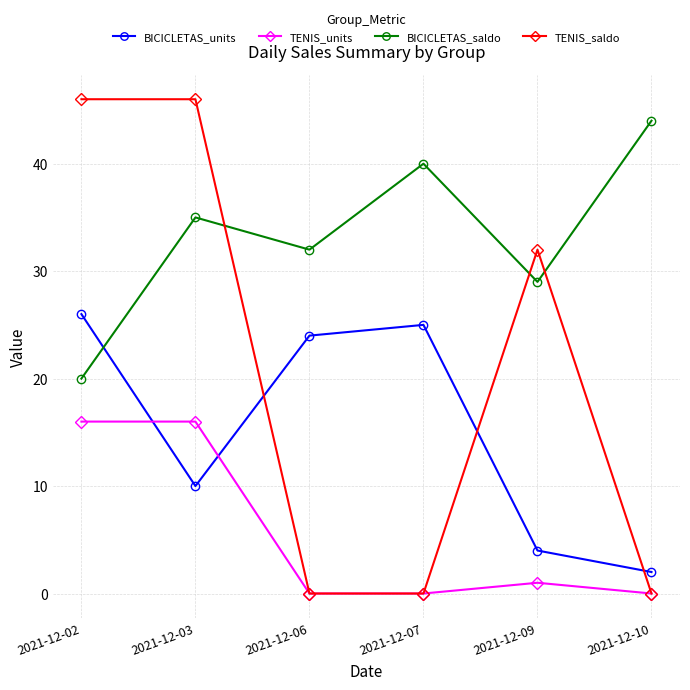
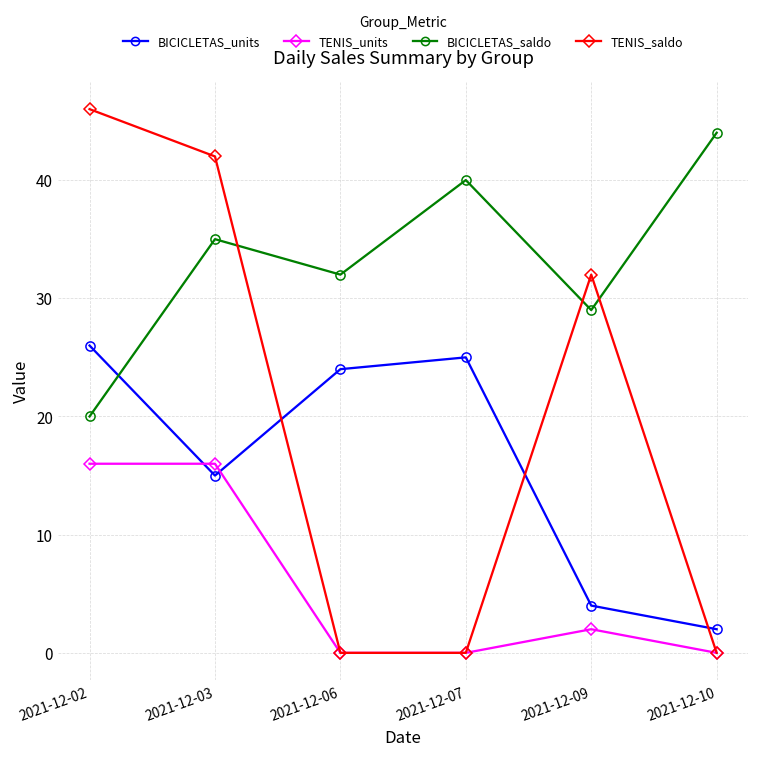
  {
    "BICICLETAS_units": {
      "2021-12-02": 26,
-     "2021-12-03": 10,
+     "2021-12-03": 15,
      "2021-12-06": 24,
      "2021-12-07": 25,
      "2021-12-09": 4,
      "2021-12-10": 2
    },
    "TENIS_units": {
      "2021-12-02": 16,
      "2021-12-03": 16,
-     "2021-12-09": 1
+     "2021-12-09": 2
    },
    "BICICLETAS_saldo": {
      "2021-12-02": 20,
      "2021-12-03": 35,
      "2021-12-06": 32,
      "2021-12-07": 40,
      "2021-12-09": 29,
      "2021-12-10": 44
    },
    "TENIS_saldo": {
      "2021-12-02": 46,
-     "2021-12-03": 46,
+     "2021-12-03": 42,
      "2021-12-09": 32
    }
  }
